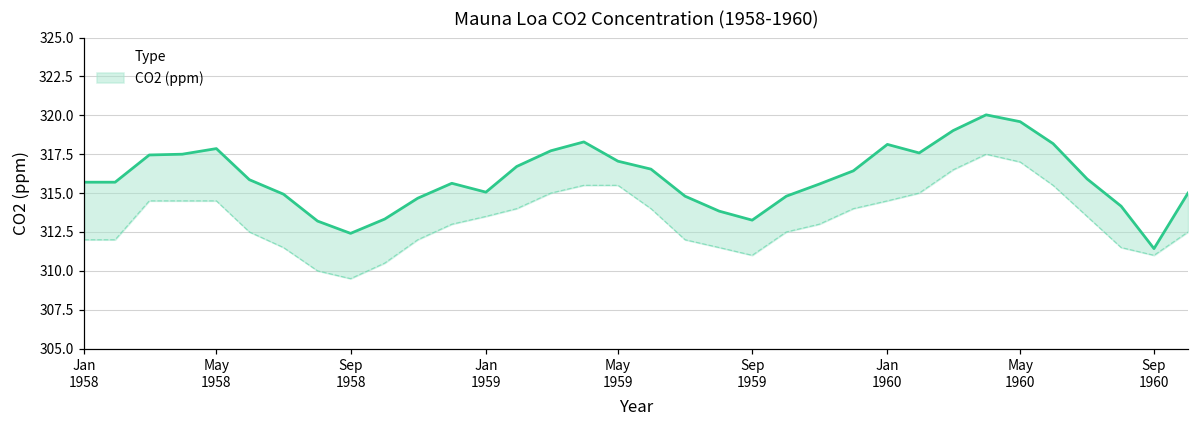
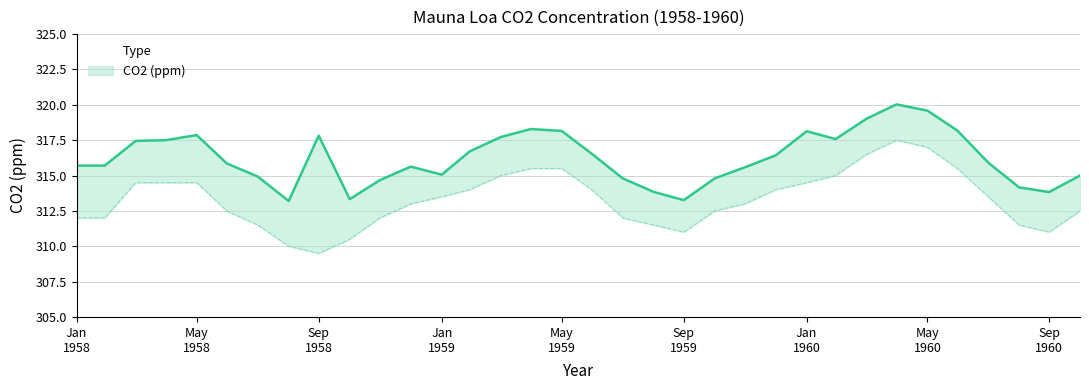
  {
    "CO2 (ppm)": {
      "Jan 1958": 315.7,
      "May 1958": 317.9,
-     "Sep 1958": 312.4,
+     "Sep 1958": 317.8,
      "Jan 1959": 315.1,
-     "May 1959": 317.1,
+     "May 1959": 318.2,
      "Sep 1959": 313.3,
      "Jan 1960": 318.1,
      "May 1960": 319.6,
-     "Sep 1960": 311.4
+     "Sep 1960": 313.8
    }
  }
